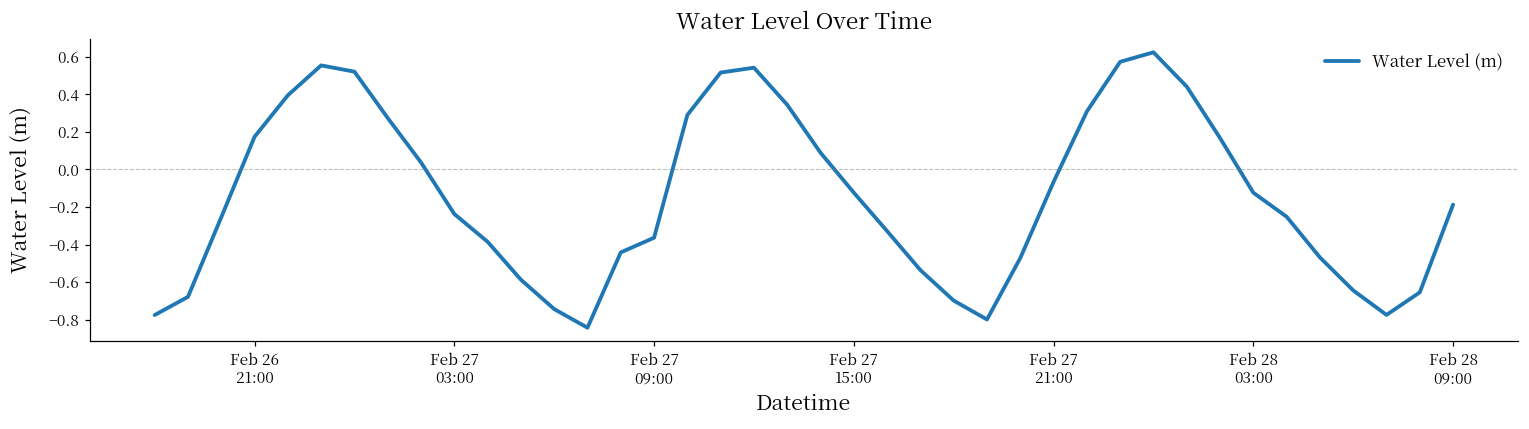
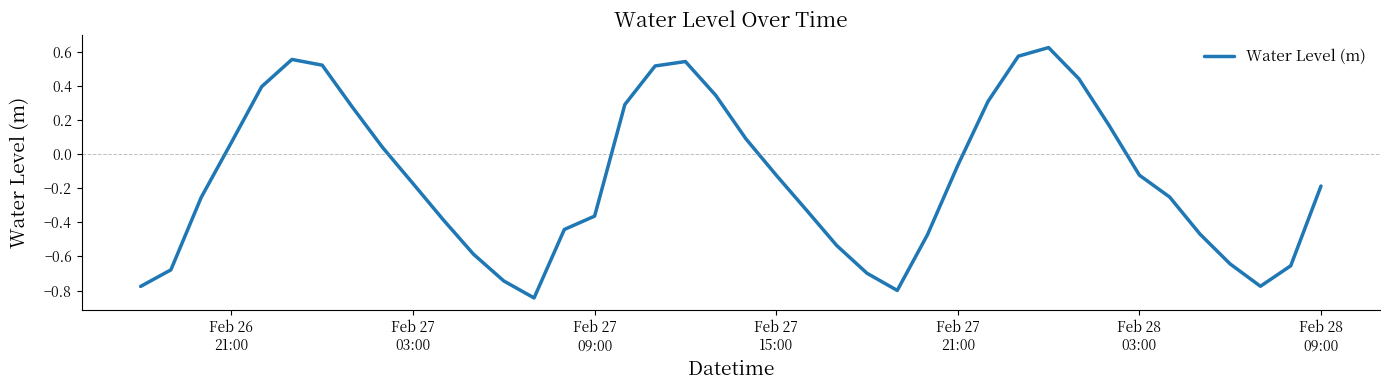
  {
-   "Feb 26 21:00": 0.17,
-   "Feb 27 03:00": -0.24,
+   "Feb 26 21:00": 0.07,
+   "Feb 27 03:00": -0.17,
    "Feb 27 09:00": -0.36,
    "Feb 27 15:00": -0.12,
    "Feb 27 21:00": -0.07,
    "Feb 28 03:00": -0.12,
    "Feb 28 09:00": -0.19
  }
